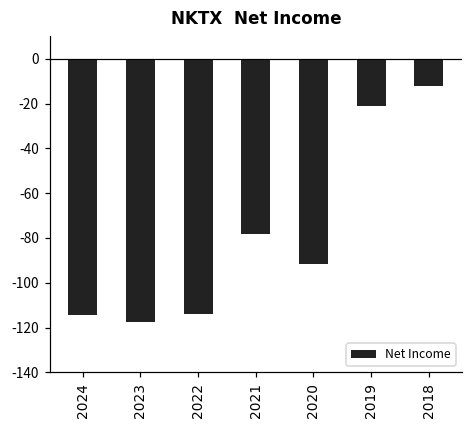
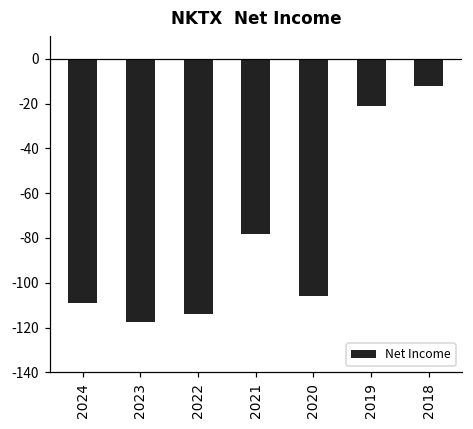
  {
-   "2024": -115,
+   "2024": -109,
    "2023": -118,
    "2022": -114,
    "2021": -78,
-   "2020": -91,
+   "2020": -106,
    "2019": -21,
    "2018": -12
  }
